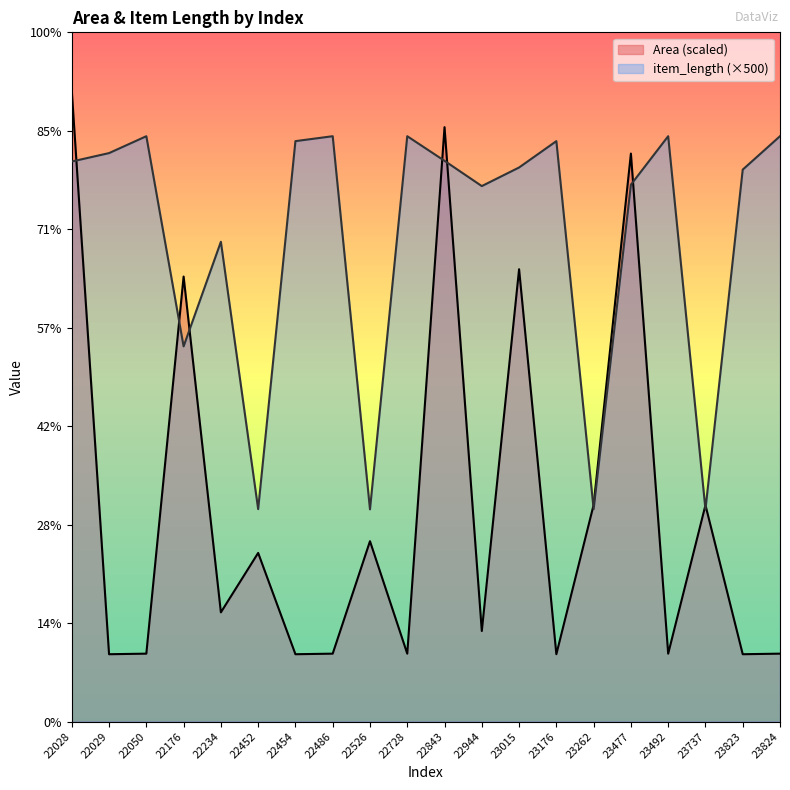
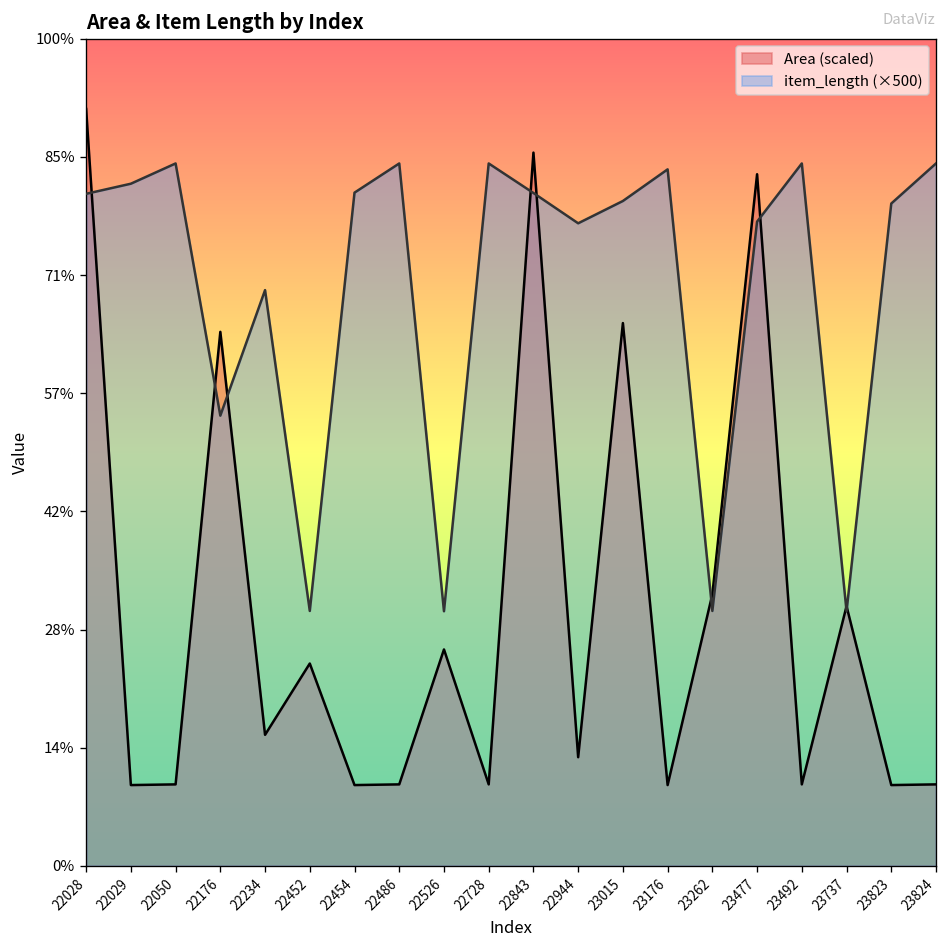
  {
    "Area (scaled)": {
      "22028": "92%",
      "22029": "10%",
      "22050": "10%",
      "22176": "65%",
      "22234": "16%",
      "22452": "24%",
      "22454": "10%",
      "22486": "10%",
      "22526": "26%",
      "22728": "10%",
      "22843": "86%",
      "22944": "13%",
      "23015": "66%",
      "23176": "10%",
-     "23262": "31%",
-     "23477": "82%",
+     "23262": "33%",
+     "23477": "84%",
      "23492": "10%",
      "23737": "31%",
      "23823": "10%",
      "23824": "10%"
    },
    "item_length (×500)": {
      "22028": "81%",
      "22029": "82%",
      "22050": "85%",
      "22176": "54%",
      "22234": "70%",
      "22452": "31%",
-     "22454": "84%",
+     "22454": "81%",
      "22486": "85%",
      "22526": "31%",
      "22728": "85%",
      "22843": "81%",
      "22944": "78%",
      "23015": "80%",
      "23176": "84%",
      "23262": "31%",
      "23477": "78%",
      "23492": "85%",
      "23737": "31%",
      "23823": "80%",
      "23824": "85%"
    }
  }
